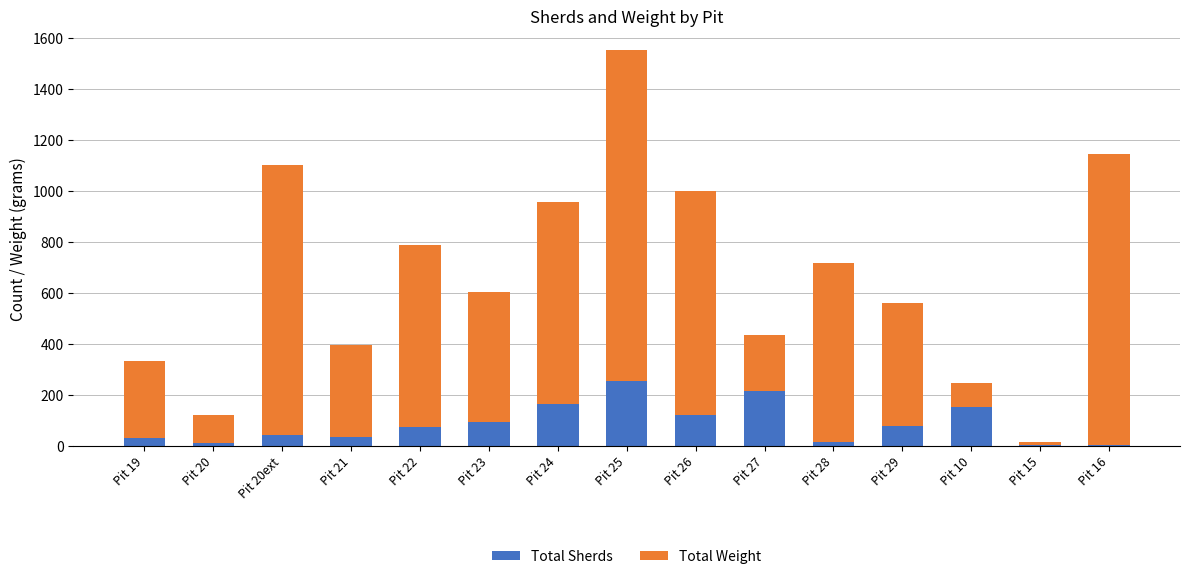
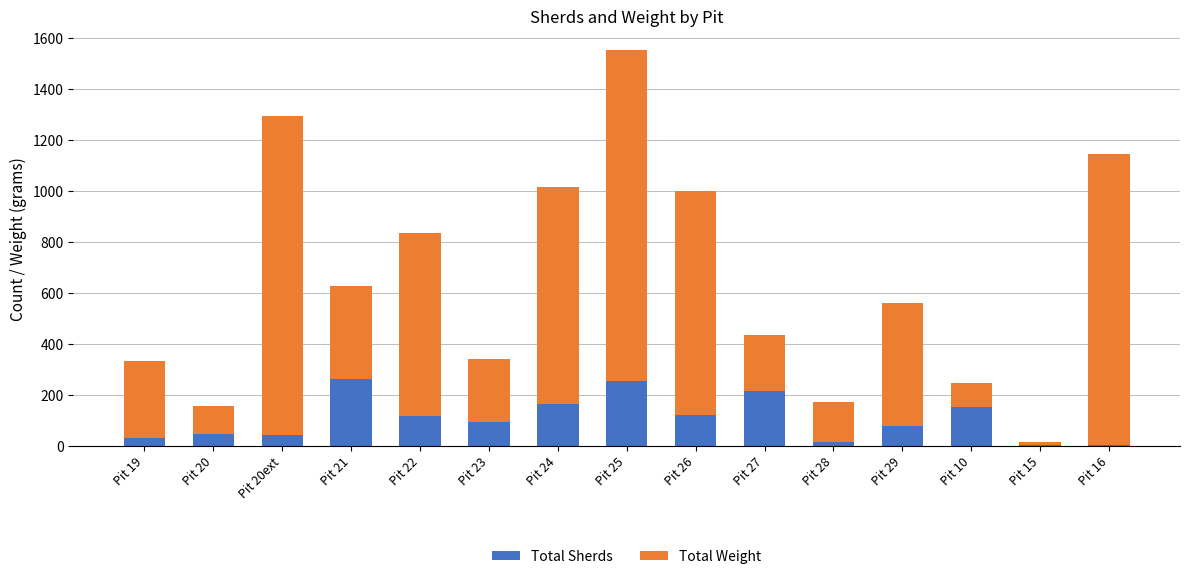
  {
    "Total Sherds": {
      "Pit 19": 30,
-     "Pit 20": 10,
+     "Pit 20": 50,
      "Pit 20ext": 40,
-     "Pit 21": 30,
-     "Pit 22": 70,
+     "Pit 21": 260,
+     "Pit 22": 120,
      "Pit 23": 90,
      "Pit 24": 170,
      "Pit 25": 250,
      "Pit 26": 120,
      "Pit 27": 210,
      "Pit 28": 10,
      "Pit 29": 80,
      "Pit 10": 150
    },
    "Total Weight": {
      "Pit 19": 300,
      "Pit 20": 110,
-     "Pit 20ext": 1060,
+     "Pit 20ext": 1260,
      "Pit 21": 360,
      "Pit 22": 720,
-     "Pit 23": 510,
-     "Pit 24": 790,
+     "Pit 23": 250,
+     "Pit 24": 850,
      "Pit 25": 1300,
      "Pit 26": 880,
      "Pit 27": 220,
-     "Pit 28": 700,
+     "Pit 28": 160,
      "Pit 29": 480,
      "Pit 10": 100,
      "Pit 15": 10,
      "Pit 16": 1140
    }
  }
